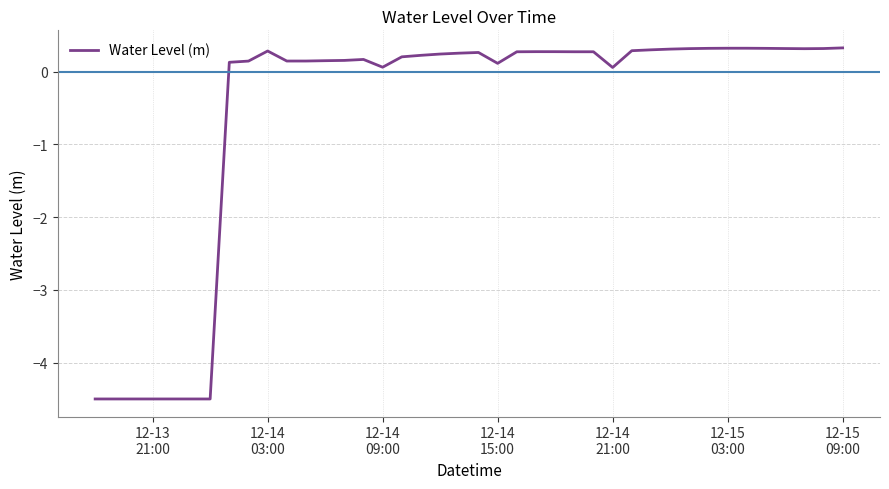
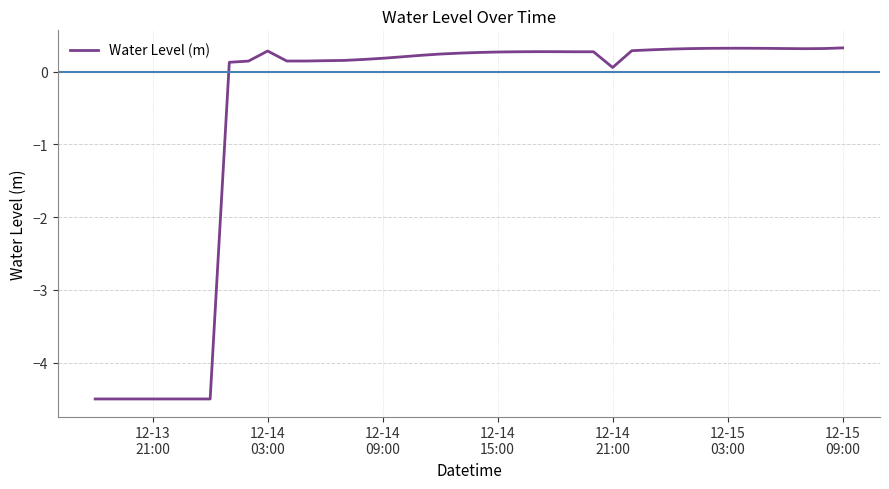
  {
    "12-13 21:00": -4.5,
    "12-14 03:00": 0.3,
-   "12-14 09:00": 0.1,
-   "12-14 15:00": 0.1,
+   "12-14 09:00": 0.2,
+   "12-14 15:00": 0.3,
    "12-14 21:00": 0.1,
    "12-15 03:00": 0.3,
    "12-15 09:00": 0.3
  }
